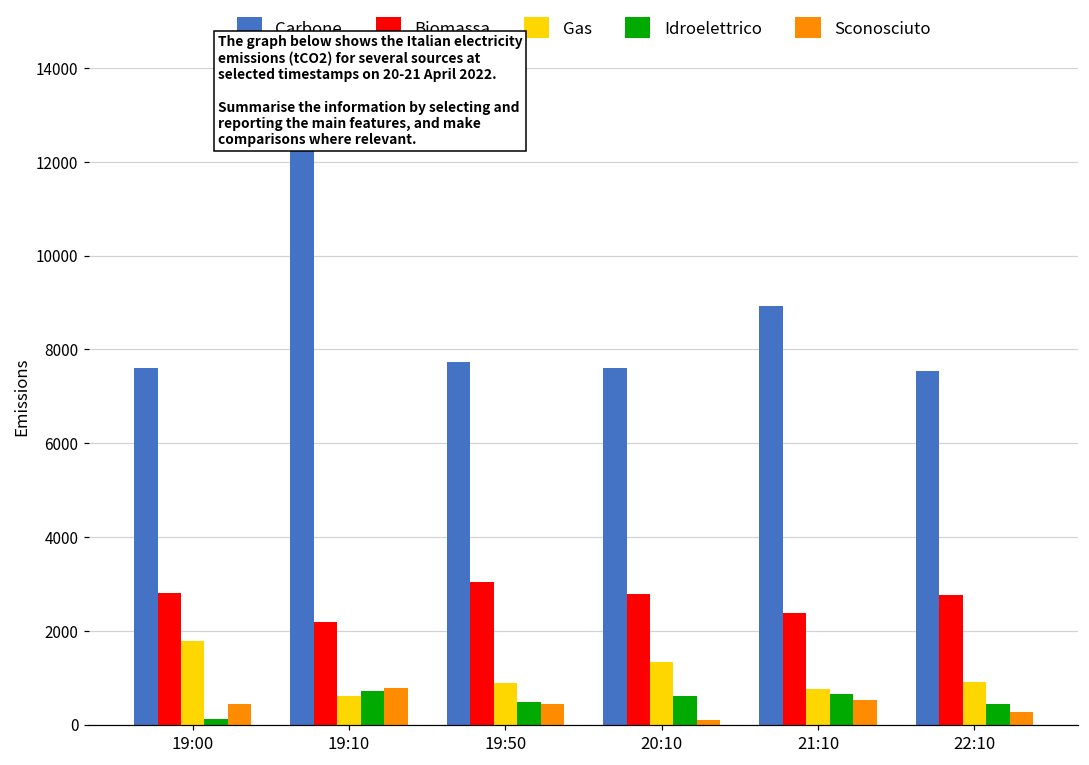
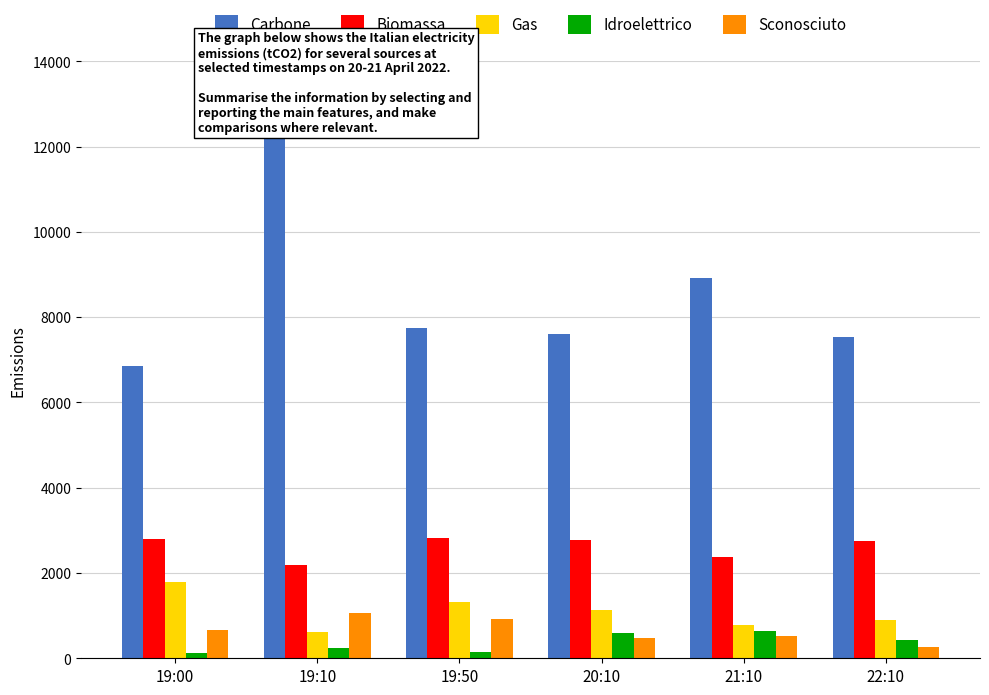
  {
    "Carbone": {
-     "19:00": 7600,
+     "19:00": 6900,
      "19:10": 12700,
      "19:50": 7700,
      "20:10": 7600,
      "21:10": 8900,
      "22:10": 7500
    },
    "Biomassa": {
      "19:00": 2800,
      "19:10": 2200,
-     "19:50": 3000,
+     "19:50": 2800,
      "20:10": 2800,
      "21:10": 2400,
      "22:10": 2800
    },
    "Gas": {
      "19:00": 1800,
      "19:10": 600,
-     "19:50": 900,
-     "20:10": 1300,
+     "19:50": 1300,
+     "20:10": 1100,
      "21:10": 800,
      "22:10": 900
    },
    "Idroelettrico": {
      "19:00": 100,
-     "19:10": 700,
-     "19:50": 500,
+     "19:10": 200,
+     "19:50": 100,
      "20:10": 600,
      "21:10": 700,
      "22:10": 400
    },
    "Sconosciuto": {
-     "19:00": 400,
-     "19:10": 800,
-     "19:50": 400,
-     "20:10": 100,
+     "19:00": 700,
+     "19:10": 1100,
+     "19:50": 900,
+     "20:10": 500,
      "21:10": 500,
      "22:10": 300
    }
  }
